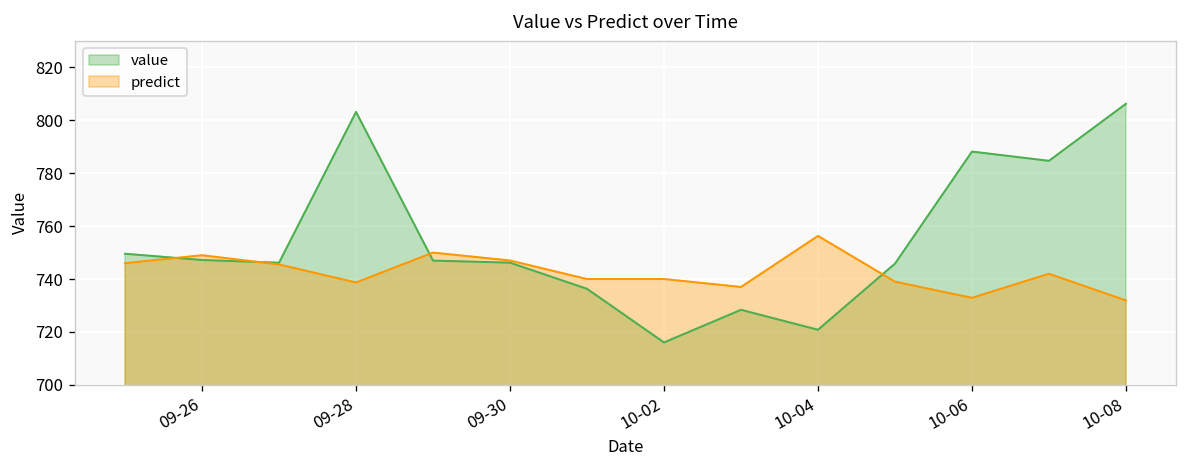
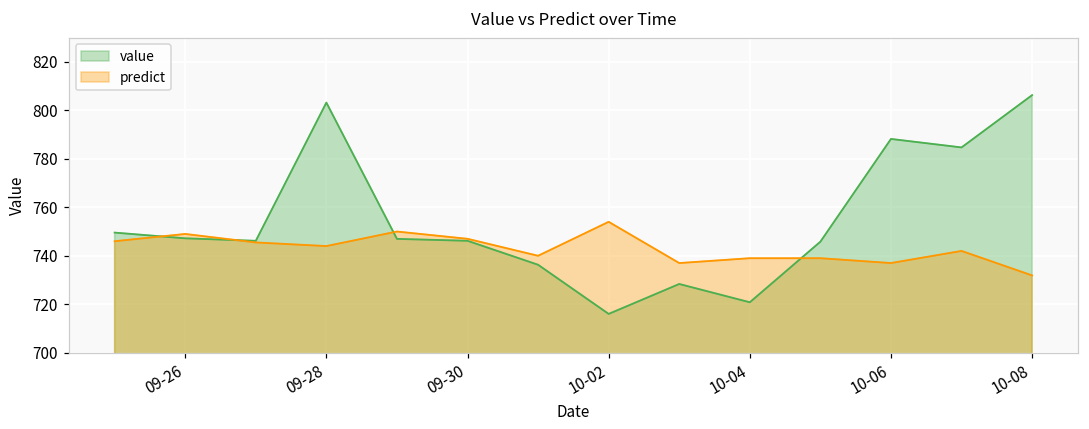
  {
    "value": {
      "09-26": 747,
      "09-28": 803,
      "10-02": 716,
      "10-04": 721,
      "10-06": 788,
      "10-08": 806
    },
    "predict": {
      "09-26": 749,
-     "09-28": 739,
-     "10-02": 740,
-     "10-04": 756,
-     "10-06": 733,
+     "09-28": 744,
+     "10-02": 754,
+     "10-04": 739,
+     "10-06": 737,
      "10-08": 732
    }
  }
